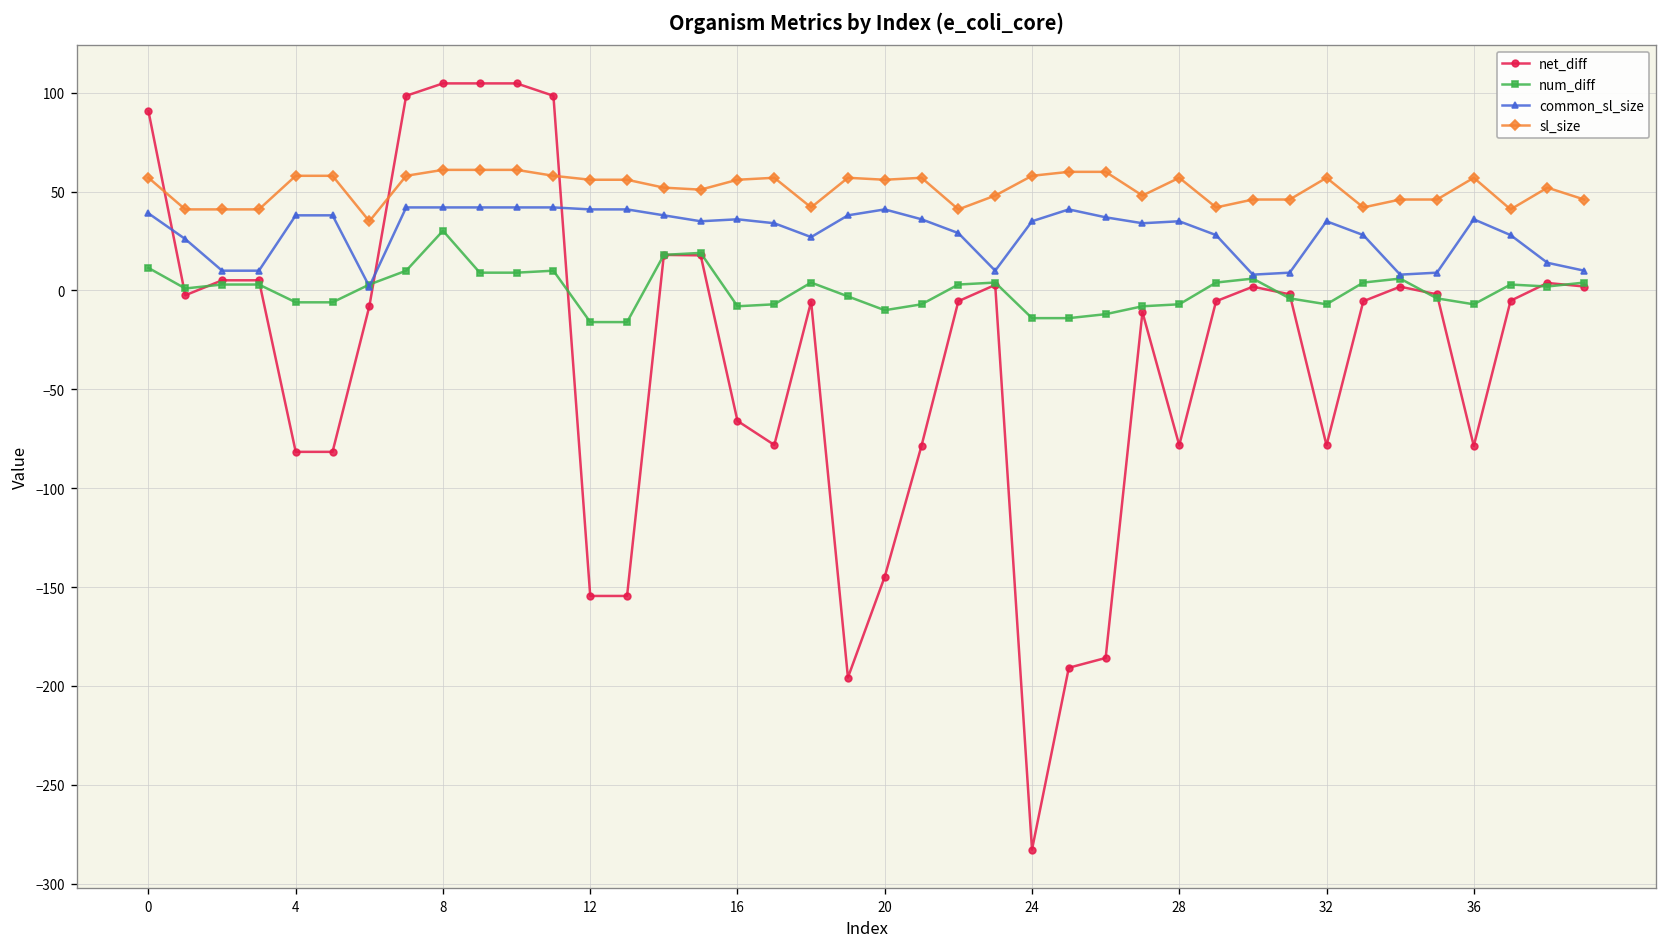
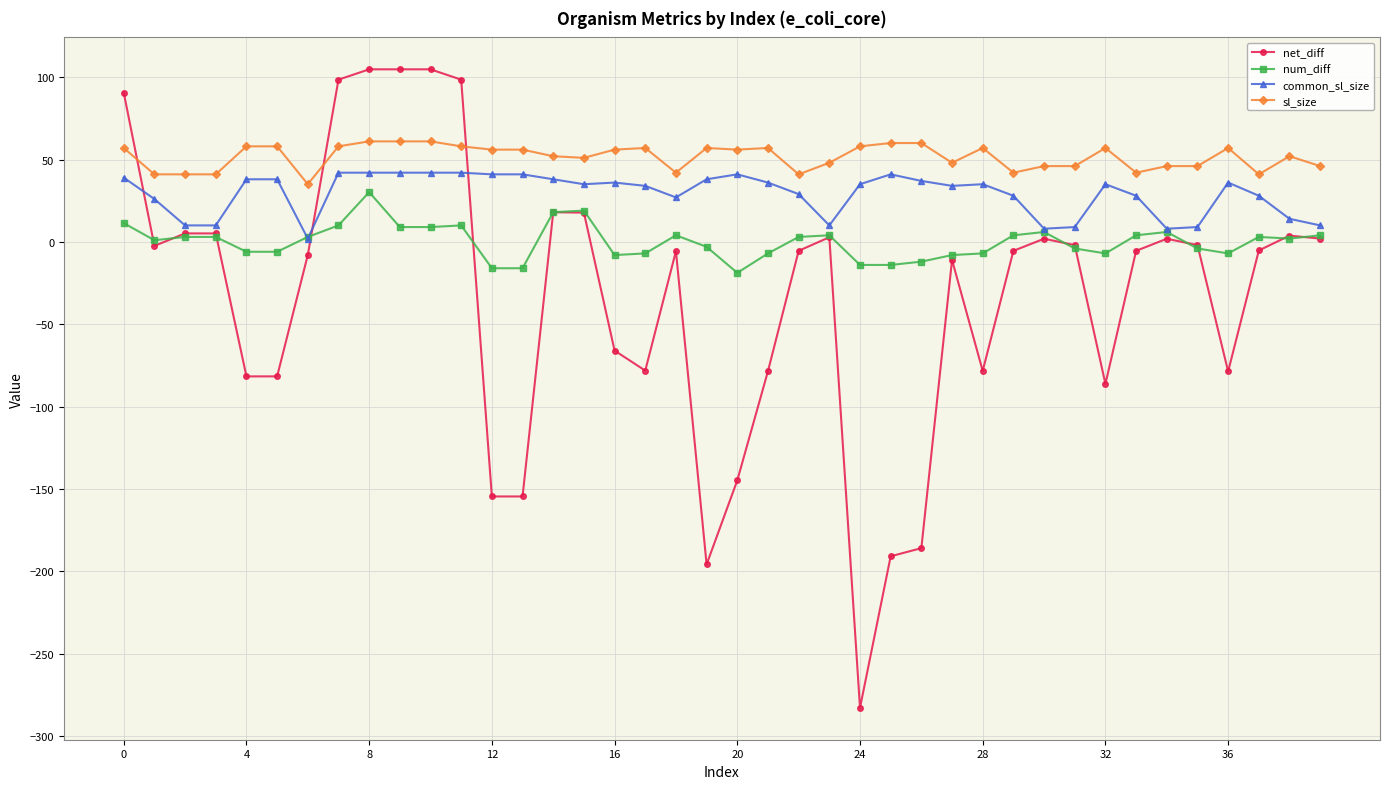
  {
    "net_diff": {
      "0": 91,
      "4": -82,
      "8": 105,
      "12": -155,
      "16": -66,
      "20": -145,
      "24": -283,
      "28": -78,
-     "32": -78,
+     "32": -86,
      "36": -79
    },
    "num_diff": {
      "0": 11,
      "4": -6,
      "8": 30,
      "12": -16,
      "16": -8,
-     "20": -10,
+     "20": -19,
      "24": -14,
      "28": -7,
      "32": -7,
      "36": -7
    },
    "common_sl_size": {
      "0": 39,
      "4": 38,
      "8": 42,
      "12": 41,
      "16": 36,
      "20": 41,
      "24": 35,
      "28": 35,
      "32": 35,
      "36": 36
    },
    "sl_size": {
      "0": 57,
      "4": 58,
      "8": 61,
      "12": 56,
      "16": 56,
      "20": 56,
      "24": 58,
      "28": 57,
      "32": 57,
      "36": 57
    }
  }
